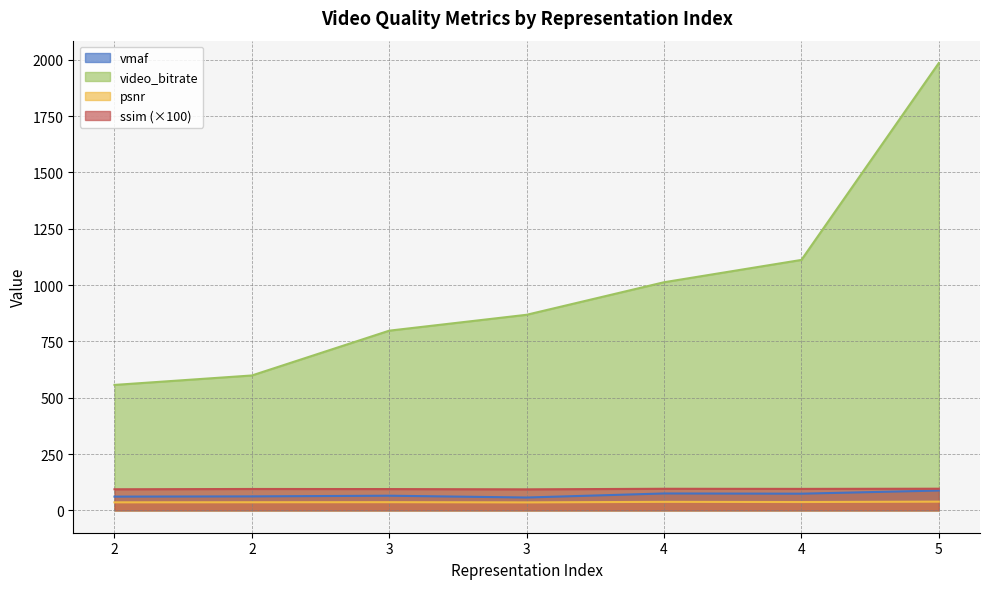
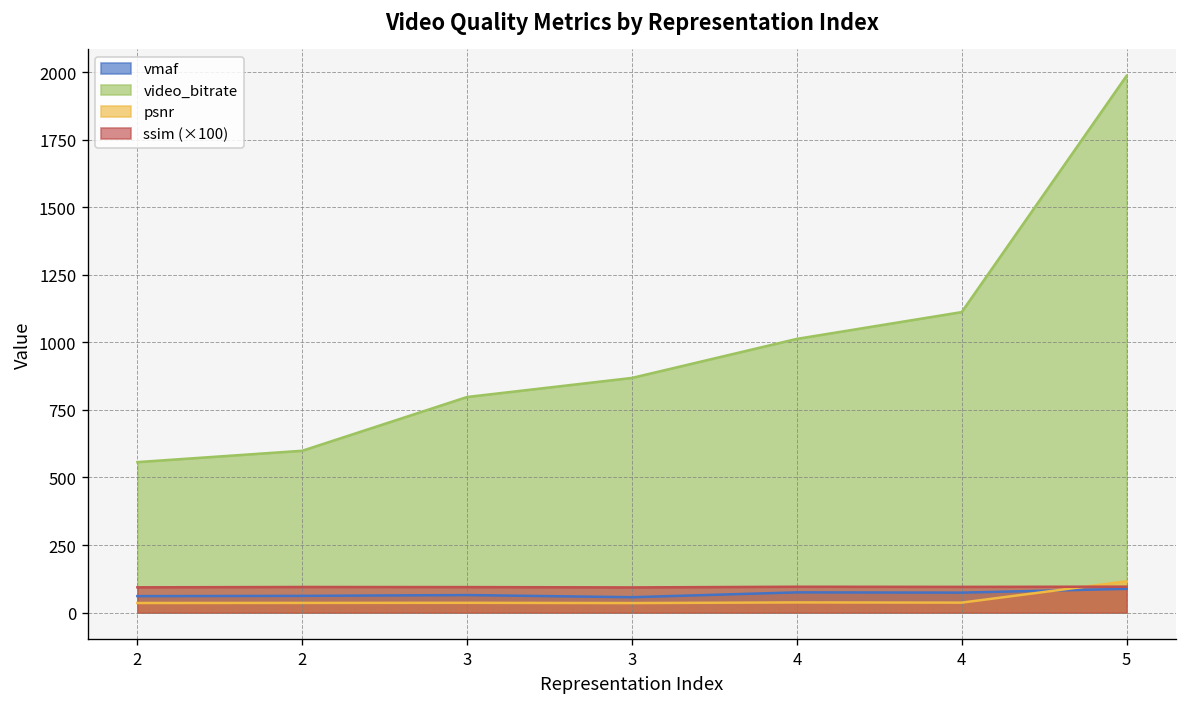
  {
    "video_bitrate": {
      "5": 1990
    },
    "psnr": {
-     "5": 40
+     "5": 120
    }
  }
